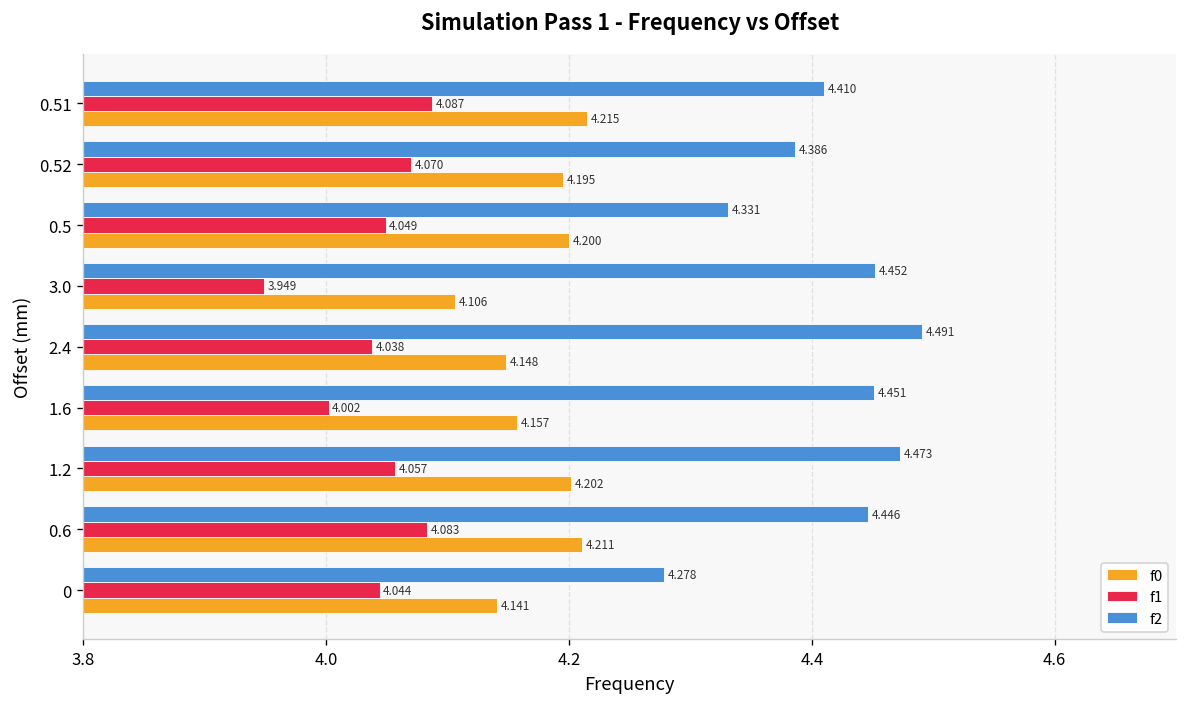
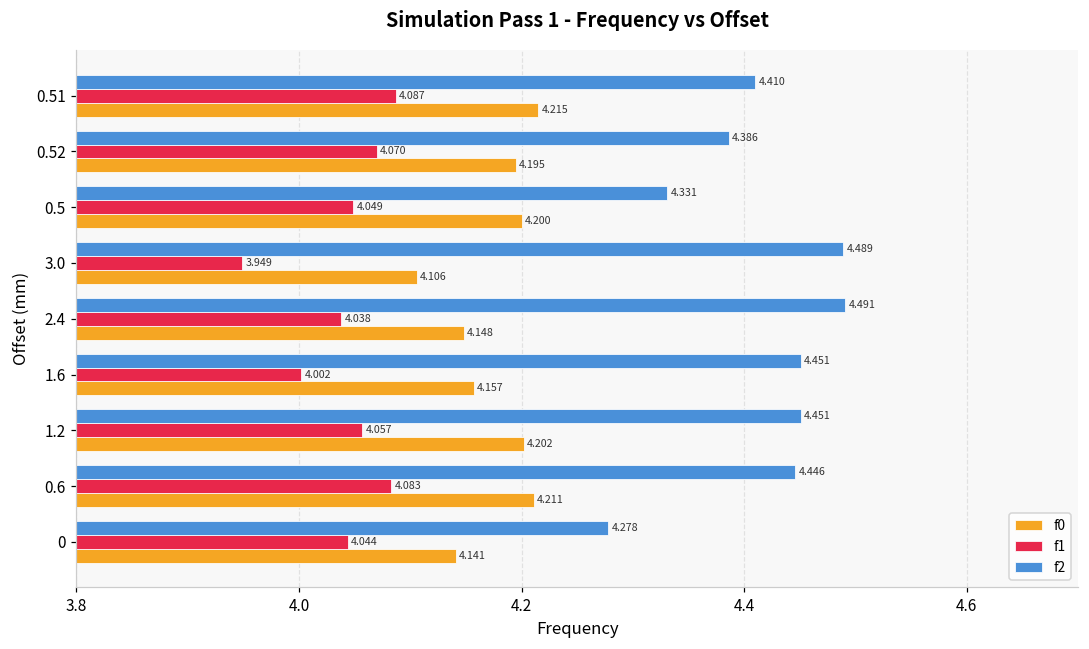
  {
    "f0": {
      "0.51": 4.215,
      "0.52": 4.195,
      "0.5": 4.200,
      "3.0": 4.106,
      "2.4": 4.148,
      "1.6": 4.157,
      "1.2": 4.202,
      "0.6": 4.211,
      "0": 4.141
    },
    "f1": {
      "0.51": 4.087,
      "0.52": 4.070,
      "0.5": 4.049,
      "3.0": 3.949,
      "2.4": 4.038,
      "1.6": 4.002,
      "1.2": 4.057,
      "0.6": 4.083,
      "0": 4.044
    },
    "f2": {
      "0.51": 4.410,
      "0.52": 4.386,
      "0.5": 4.331,
-     "3.0": 4.452,
+     "3.0": 4.489,
      "2.4": 4.491,
      "1.6": 4.451,
-     "1.2": 4.473,
+     "1.2": 4.451,
      "0.6": 4.446,
      "0": 4.278
    }
  }
